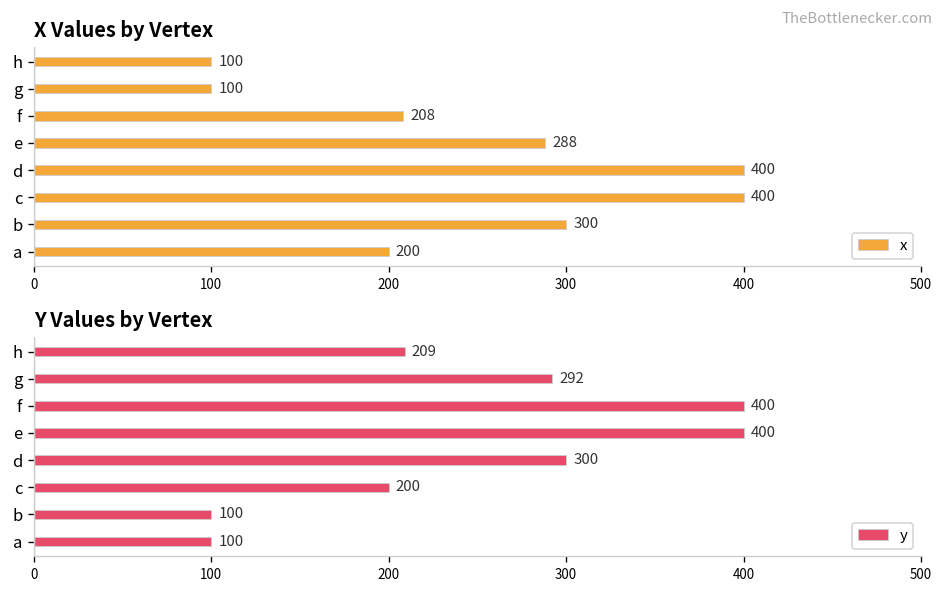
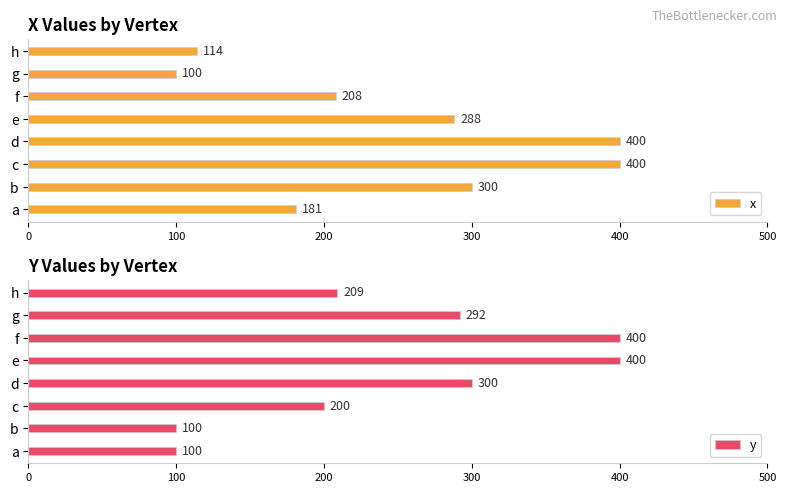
  {
    "X Values by Vertex": {
-     "h": 100,
+     "h": 114,
      "g": 100,
      "f": 208,
      "e": 288,
      "d": 400,
      "c": 400,
      "b": 300,
-     "a": 200
+     "a": 181
    },
    "Y Values by Vertex": {
      "h": 209,
      "g": 292,
      "f": 400,
      "e": 400,
      "d": 300,
      "c": 200,
      "b": 100,
      "a": 100
    }
  }
